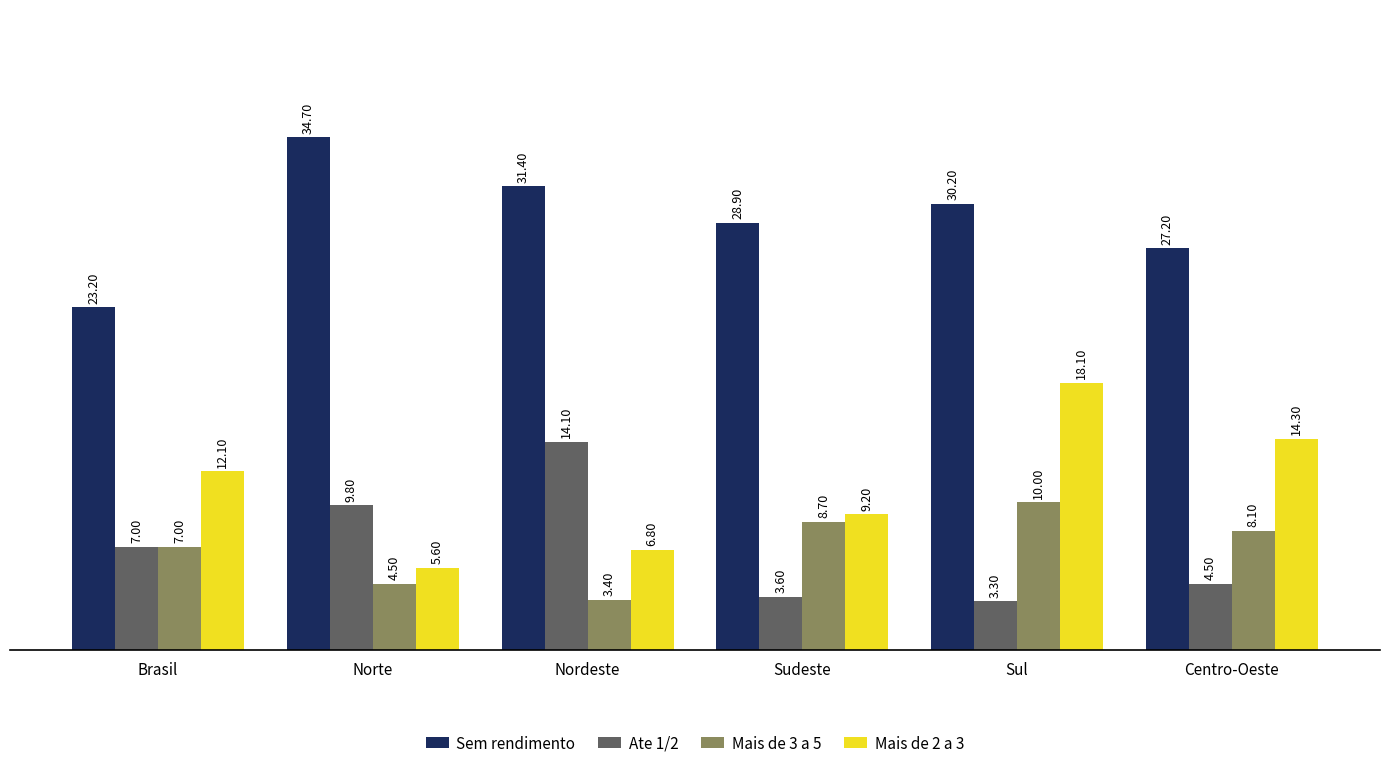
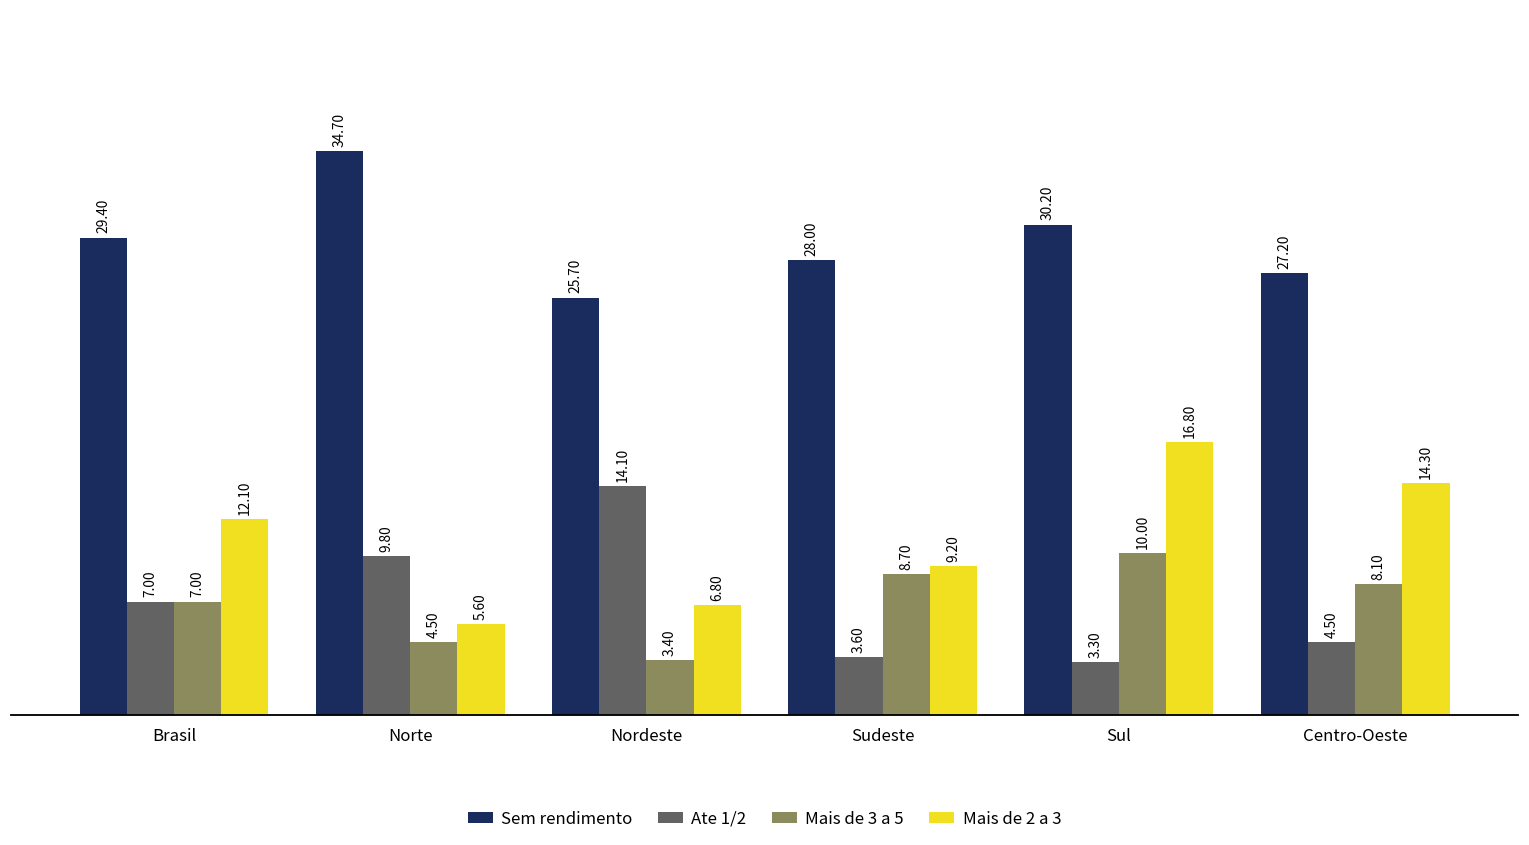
  {
    "Sem rendimento": {
-     "Brasil": 23.20,
+     "Brasil": 29.40,
      "Norte": 34.70,
-     "Nordeste": 31.40,
-     "Sudeste": 28.90,
+     "Nordeste": 25.70,
+     "Sudeste": 28.00,
      "Sul": 30.20,
      "Centro-Oeste": 27.20
    },
    "Mais de 2 a 3": {
      "Brasil": 12.10,
      "Norte": 5.60,
      "Nordeste": 6.80,
      "Sudeste": 9.20,
-     "Sul": 18.10,
+     "Sul": 16.80,
      "Centro-Oeste": 14.30
    }
  }
